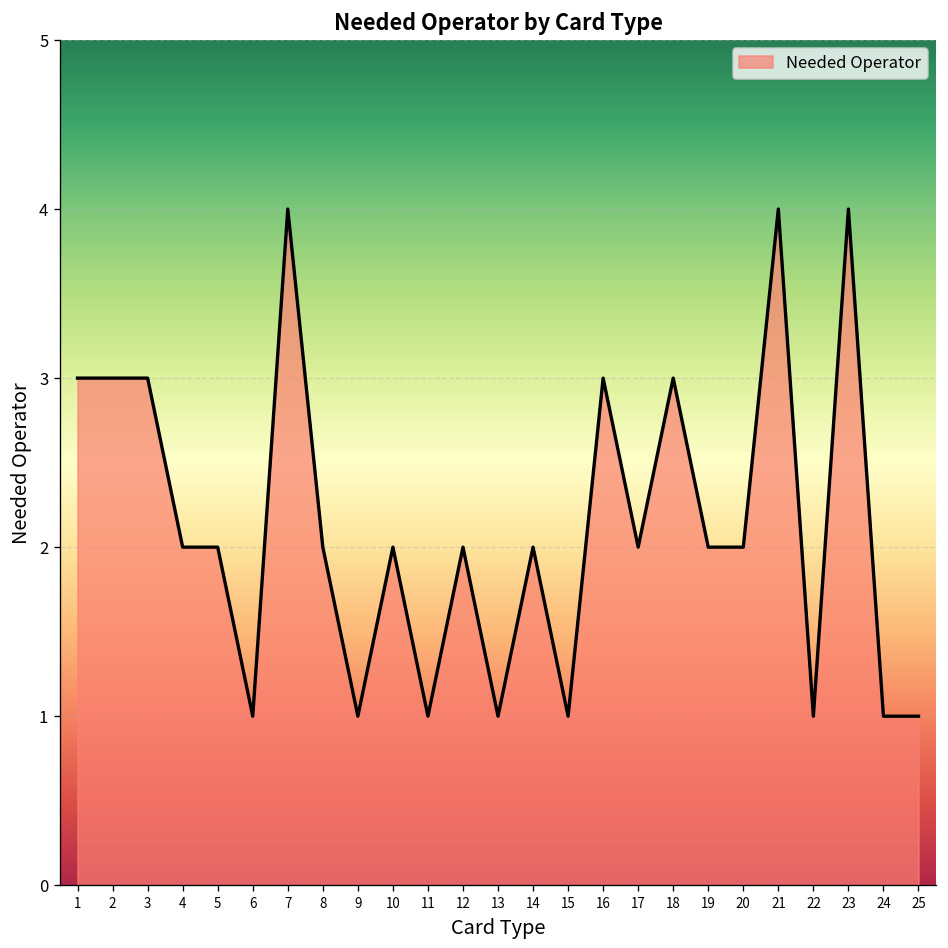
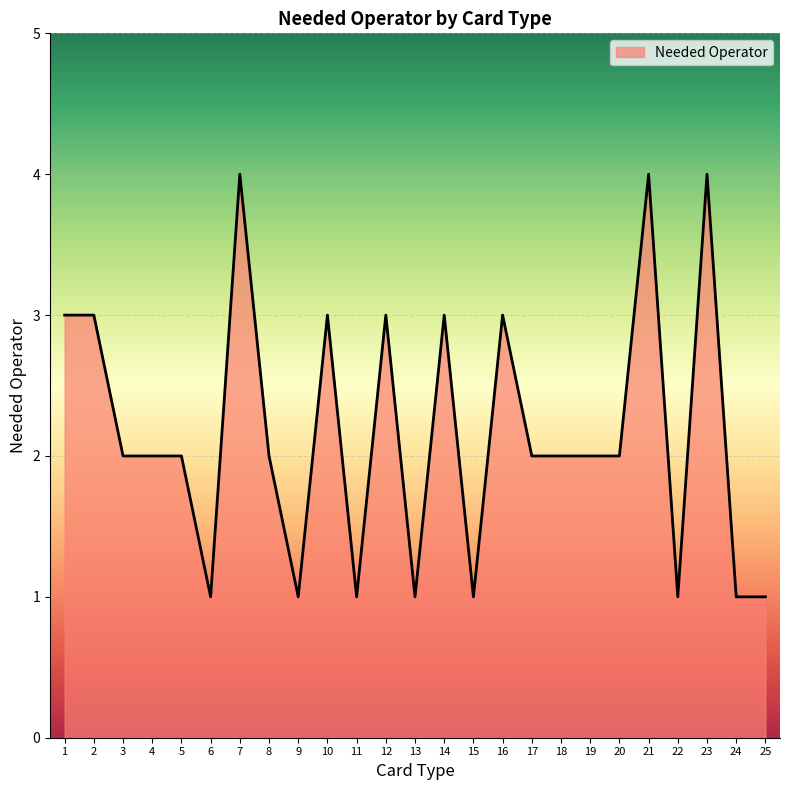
  {
    "1": 3,
    "2": 3,
-   "3": 3,
+   "3": 2,
    "4": 2,
    "5": 2,
    "6": 1,
    "7": 4,
    "8": 2,
    "9": 1,
-   "10": 2,
+   "10": 3,
    "11": 1,
-   "12": 2,
+   "12": 3,
    "13": 1,
-   "14": 2,
+   "14": 3,
    "15": 1,
    "16": 3,
    "17": 2,
-   "18": 3,
+   "18": 2,
    "19": 2,
    "20": 2,
    "21": 4,
    "22": 1,
    "23": 4,
    "24": 1,
    "25": 1
  }
